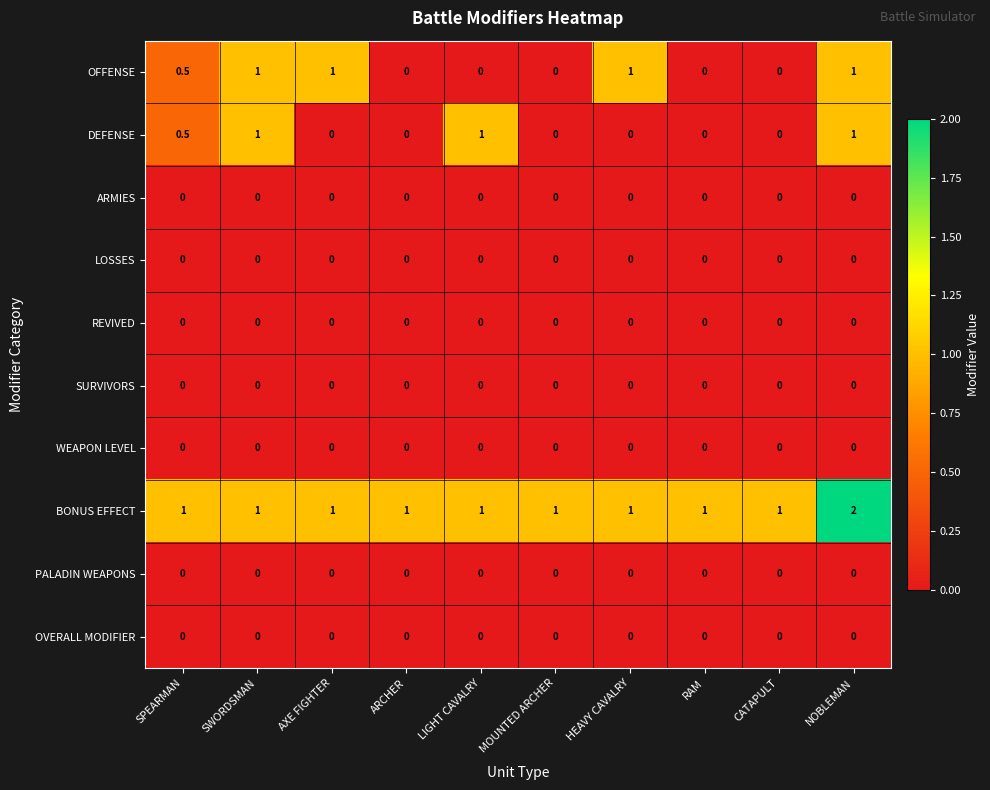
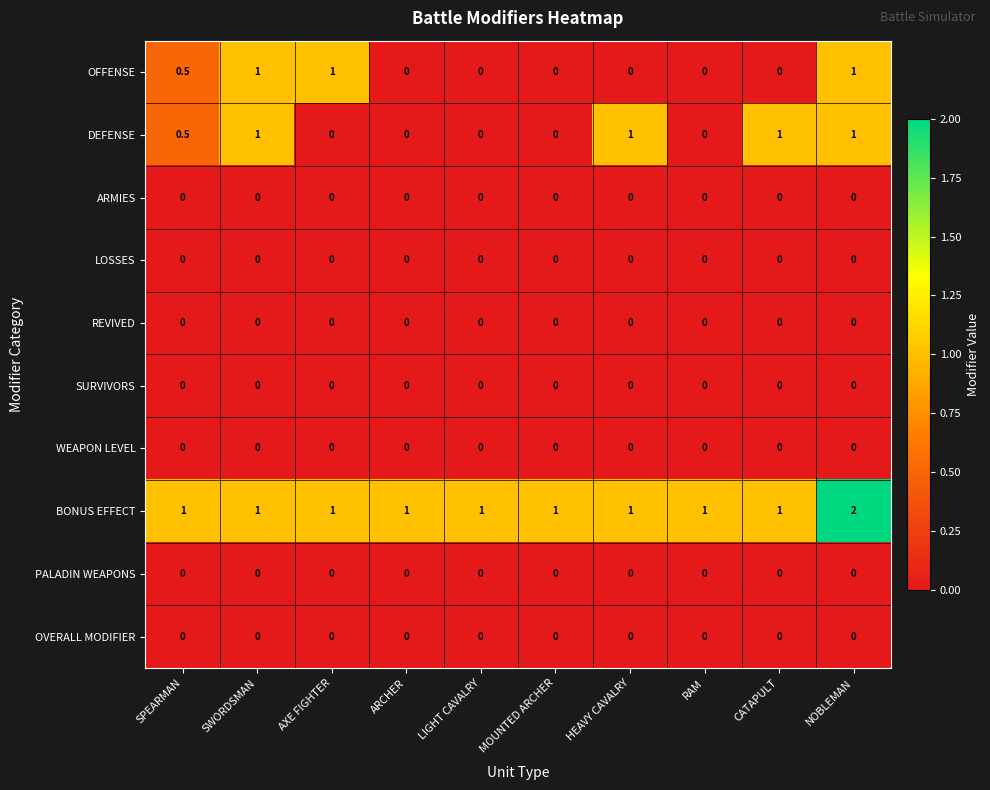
  {
    "OFFENSE": {
      "SPEARMAN": 0.5,
      "SWORDSMAN": 1,
      "AXE FIGHTER": 1,
      "ARCHER": 0,
      "LIGHT CAVALRY": 0,
      "MOUNTED ARCHER": 0,
-     "HEAVY CAVALRY": 1,
+     "HEAVY CAVALRY": 0,
      "RAM": 0,
      "CATAPULT": 0,
      "NOBLEMAN": 1
    },
    "DEFENSE": {
      "SPEARMAN": 0.5,
      "SWORDSMAN": 1,
      "AXE FIGHTER": 0,
      "ARCHER": 0,
-     "LIGHT CAVALRY": 1,
+     "LIGHT CAVALRY": 0,
      "MOUNTED ARCHER": 0,
-     "HEAVY CAVALRY": 0,
+     "HEAVY CAVALRY": 1,
      "RAM": 0,
-     "CATAPULT": 0,
+     "CATAPULT": 1,
      "NOBLEMAN": 1
    },
    "ARMIES": {
      "SPEARMAN": 0,
      "SWORDSMAN": 0,
      "AXE FIGHTER": 0,
      "ARCHER": 0,
      "LIGHT CAVALRY": 0,
      "MOUNTED ARCHER": 0,
      "HEAVY CAVALRY": 0,
      "RAM": 0,
      "CATAPULT": 0,
      "NOBLEMAN": 0
    },
    "LOSSES": {
      "SPEARMAN": 0,
      "SWORDSMAN": 0,
      "AXE FIGHTER": 0,
      "ARCHER": 0,
      "LIGHT CAVALRY": 0,
      "MOUNTED ARCHER": 0,
      "HEAVY CAVALRY": 0,
      "RAM": 0,
      "CATAPULT": 0,
      "NOBLEMAN": 0
    },
    "REVIVED": {
      "SPEARMAN": 0,
      "SWORDSMAN": 0,
      "AXE FIGHTER": 0,
      "ARCHER": 0,
      "LIGHT CAVALRY": 0,
      "MOUNTED ARCHER": 0,
      "HEAVY CAVALRY": 0,
      "RAM": 0,
      "CATAPULT": 0,
      "NOBLEMAN": 0
    },
    "SURVIVORS": {
      "SPEARMAN": 0,
      "SWORDSMAN": 0,
      "AXE FIGHTER": 0,
      "ARCHER": 0,
      "LIGHT CAVALRY": 0,
      "MOUNTED ARCHER": 0,
      "HEAVY CAVALRY": 0,
      "RAM": 0,
      "CATAPULT": 0,
      "NOBLEMAN": 0
    },
    "WEAPON LEVEL": {
      "SPEARMAN": 0,
      "SWORDSMAN": 0,
      "AXE FIGHTER": 0,
      "ARCHER": 0,
      "LIGHT CAVALRY": 0,
      "MOUNTED ARCHER": 0,
      "HEAVY CAVALRY": 0,
      "RAM": 0,
      "CATAPULT": 0,
      "NOBLEMAN": 0
    },
    "BONUS EFFECT": {
      "SPEARMAN": 1,
      "SWORDSMAN": 1,
      "AXE FIGHTER": 1,
      "ARCHER": 1,
      "LIGHT CAVALRY": 1,
      "MOUNTED ARCHER": 1,
      "HEAVY CAVALRY": 1,
      "RAM": 1,
      "CATAPULT": 1,
      "NOBLEMAN": 2
    },
    "PALADIN WEAPONS": {
      "SPEARMAN": 0,
      "SWORDSMAN": 0,
      "AXE FIGHTER": 0,
      "ARCHER": 0,
      "LIGHT CAVALRY": 0,
      "MOUNTED ARCHER": 0,
      "HEAVY CAVALRY": 0,
      "RAM": 0,
      "CATAPULT": 0,
      "NOBLEMAN": 0
    },
    "OVERALL MODIFIER": {
      "SPEARMAN": 0,
      "SWORDSMAN": 0,
      "AXE FIGHTER": 0,
      "ARCHER": 0,
      "LIGHT CAVALRY": 0,
      "MOUNTED ARCHER": 0,
      "HEAVY CAVALRY": 0,
      "RAM": 0,
      "CATAPULT": 0,
      "NOBLEMAN": 0
    }
  }
